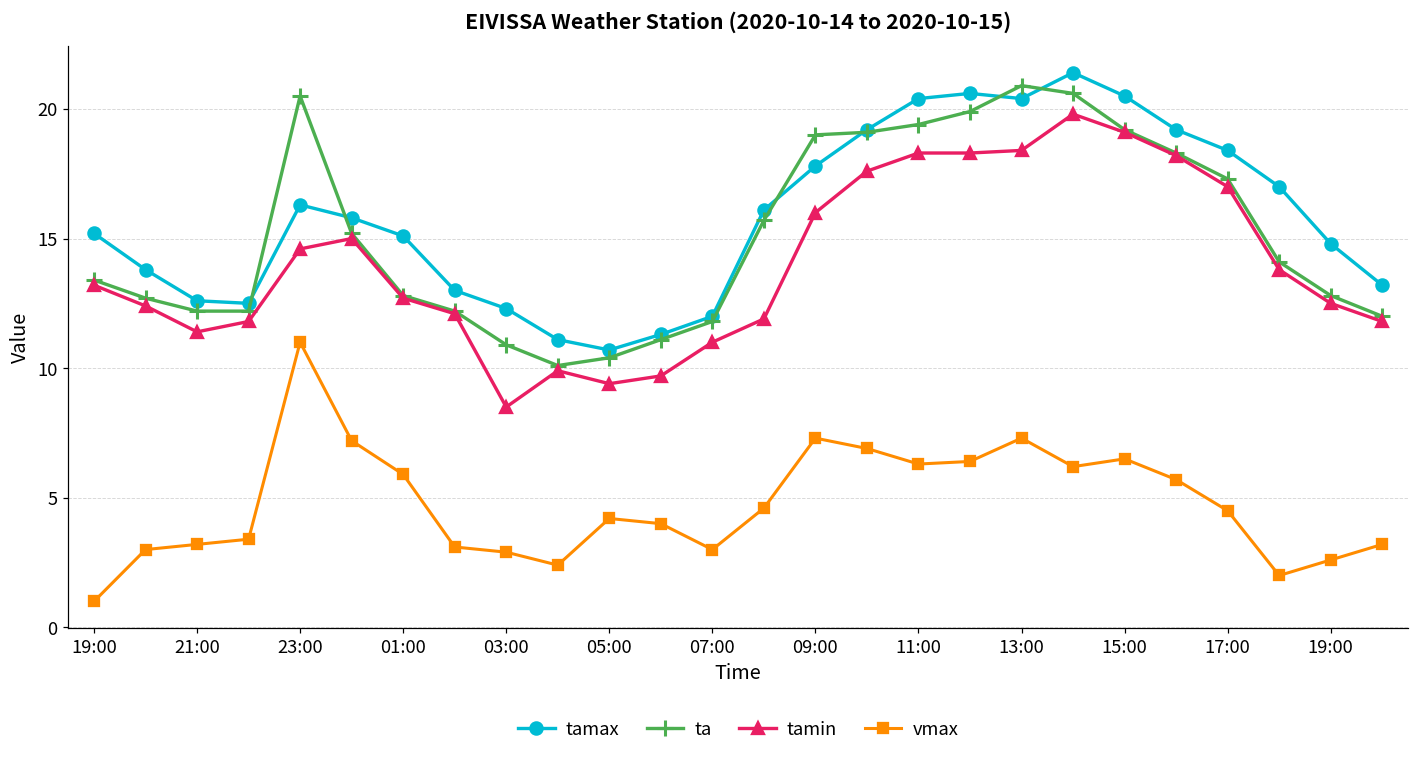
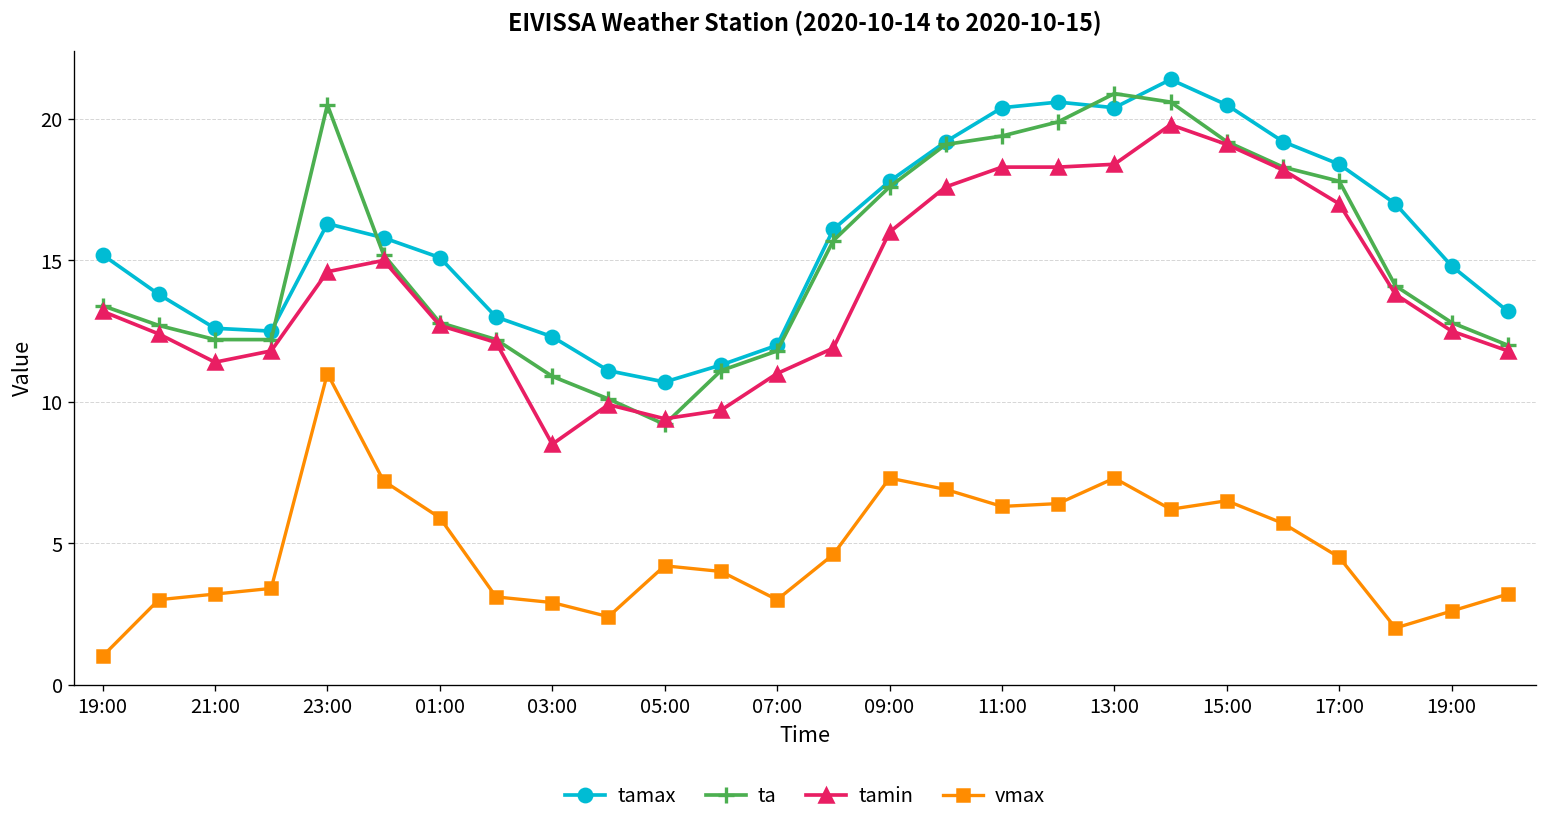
  {
    "tamax": {
      "21:00": 12.6,
      "23:00": 16.3,
      "01:00": 15.1,
      "03:00": 12.3,
      "05:00": 10.7,
      "07:00": 12.0,
      "09:00": 17.8,
      "11:00": 20.4,
      "13:00": 20.4,
      "15:00": 20.5,
      "17:00": 18.4
    },
    "ta": {
      "21:00": 12.2,
      "23:00": 20.5,
      "03:00": 10.9,
-     "05:00": 10.4,
+     "05:00": 9.2,
      "07:00": 11.8,
-     "09:00": 19.0,
+     "09:00": 17.6,
      "11:00": 19.4,
      "13:00": 20.9,
-     "17:00": 17.3
+     "17:00": 17.8
    },
    "tamin": {
      "21:00": 11.4,
      "23:00": 14.6,
      "03:00": 8.5,
      "05:00": 9.4,
      "07:00": 11.0,
      "09:00": 16.0,
      "11:00": 18.3,
      "13:00": 18.4,
      "17:00": 17.0
    },
    "vmax": {
      "21:00": 3.2,
      "23:00": 11.0,
      "01:00": 5.9,
      "03:00": 2.9,
      "05:00": 4.2,
      "07:00": 3.0,
      "09:00": 7.3,
      "11:00": 6.3,
      "13:00": 7.3,
      "15:00": 6.5,
      "17:00": 4.5
    }
  }
